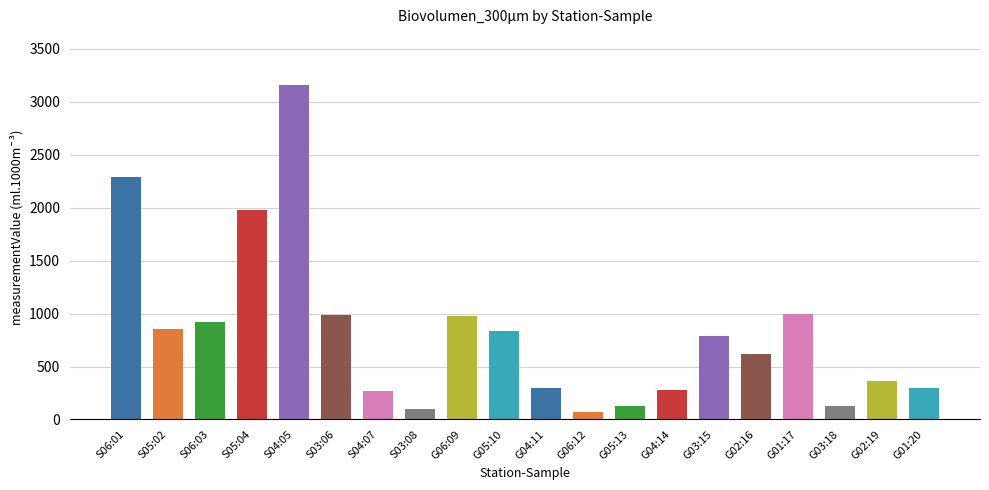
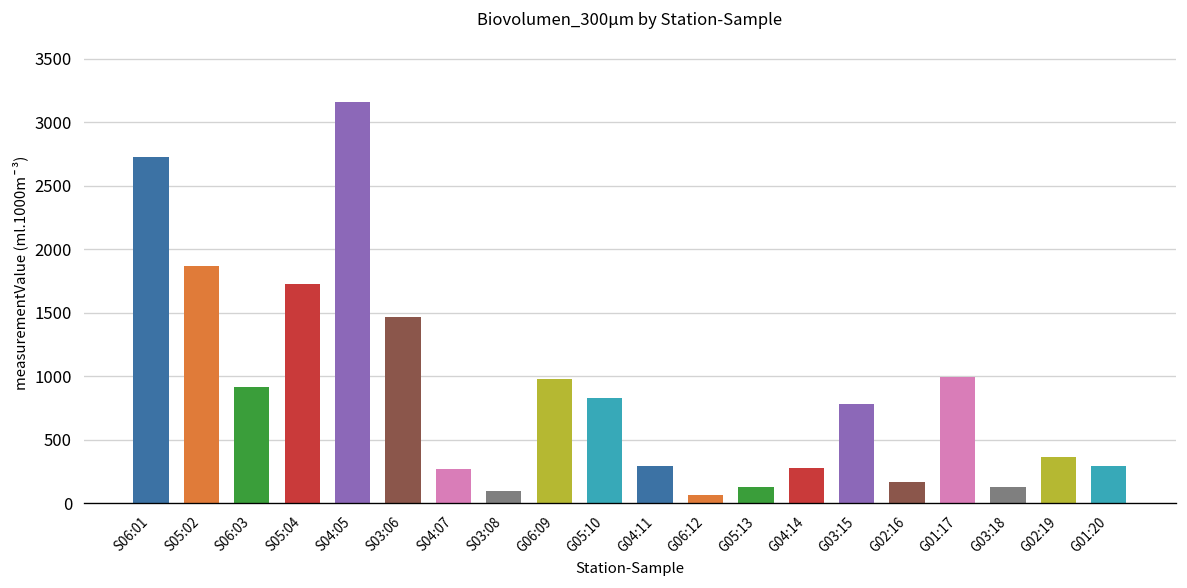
  {
-   "S06:01": 2290,
-   "S05:02": 850,
+   "S06:01": 2730,
+   "S05:02": 1870,
    "S06:03": 920,
-   "S05:04": 1980,
+   "S05:04": 1720,
    "S04:05": 3160,
-   "S03:06": 990,
+   "S03:06": 1470,
    "S04:07": 270,
    "S03:08": 100,
    "G06:09": 980,
    "G05:10": 830,
    "G04:11": 300,
    "G06:12": 70,
    "G05:13": 130,
    "G04:14": 280,
    "G03:15": 780,
-   "G02:16": 610,
+   "G02:16": 170,
    "G01:17": 1000,
    "G03:18": 130,
    "G02:19": 370,
    "G01:20": 300
  }
